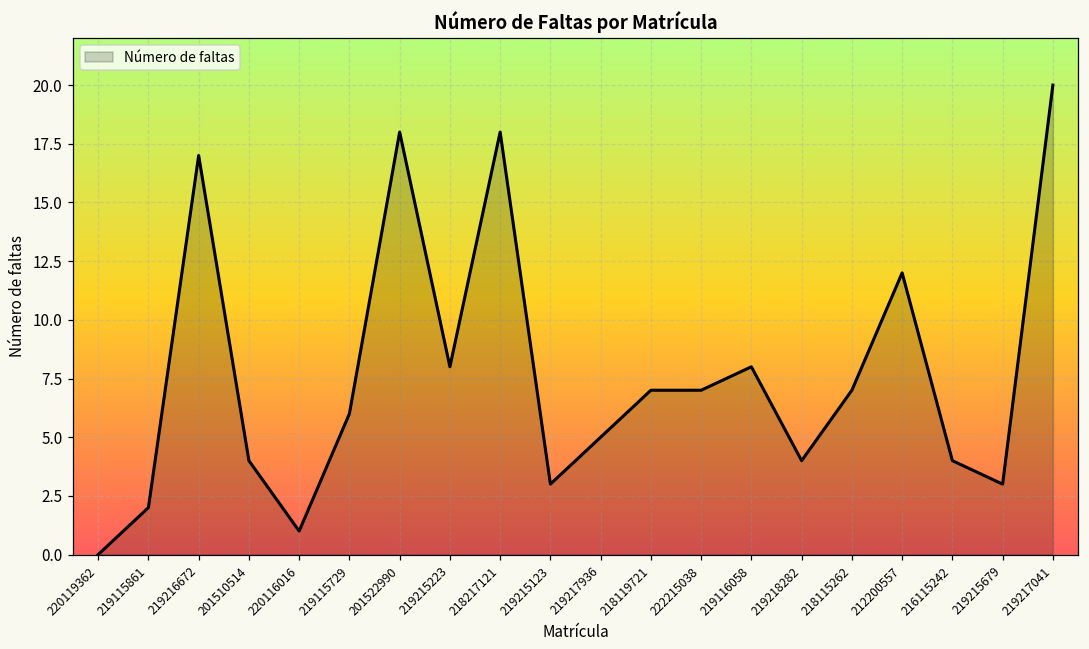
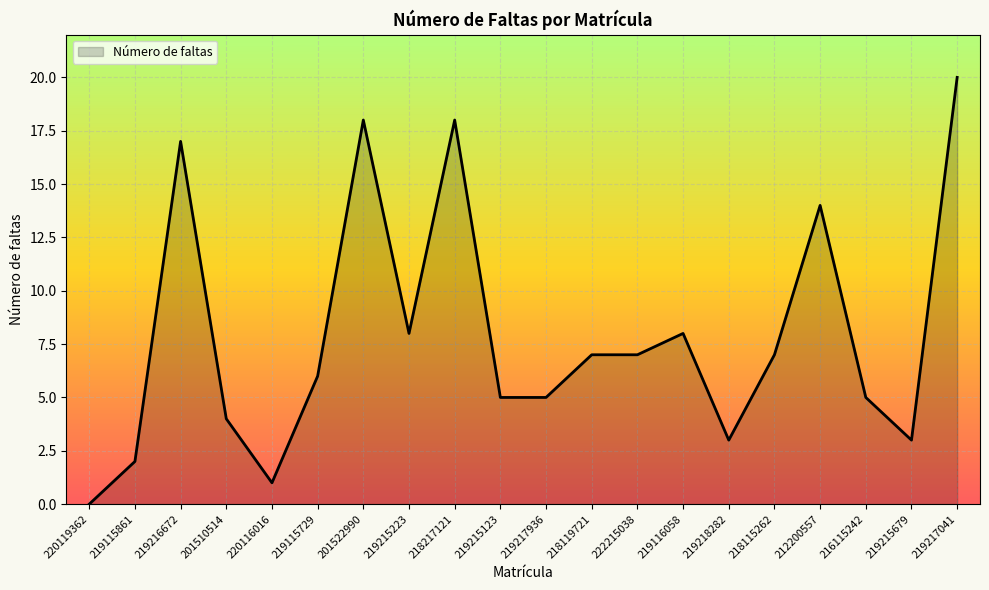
  {
    "220119362": 0,
    "219115861": 2,
    "219216672": 17,
    "201510514": 4,
    "220116016": 1,
    "219115729": 6,
    "201522990": 18,
    "219215223": 8,
    "218217121": 18,
-   "219215123": 3,
+   "219215123": 5,
    "219217936": 5,
    "218119721": 7,
    "222215038": 7,
    "219116058": 8,
-   "219218282": 4,
+   "219218282": 3,
    "218115262": 7,
-   "212200557": 12,
-   "216115242": 4,
+   "212200557": 14,
+   "216115242": 5,
    "219215679": 3,
    "219217041": 20
  }
